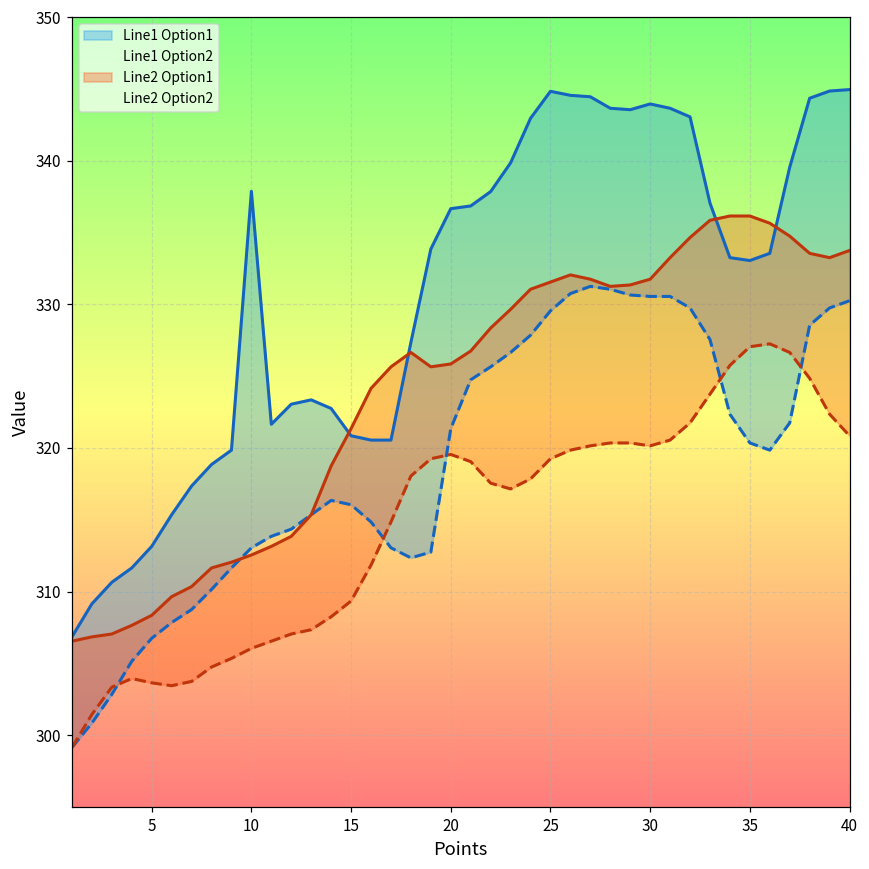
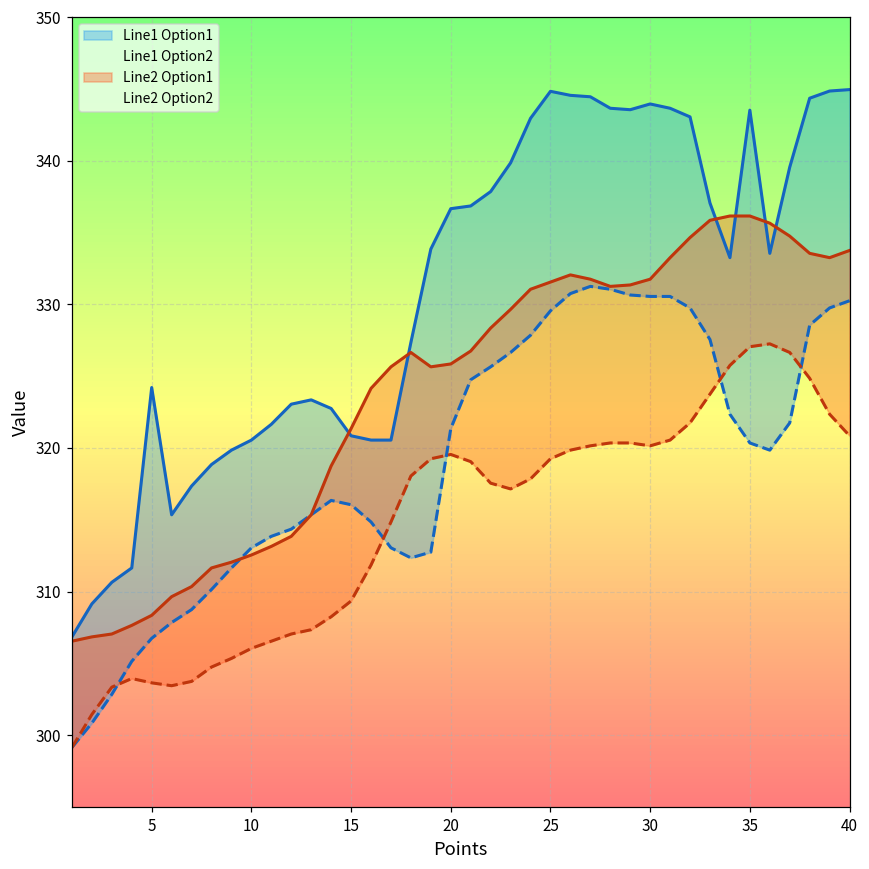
  {
    "Line1 Option1": {
-     "5": 313.2,
-     "10": 337.9,
+     "5": 324.2,
+     "10": 320.6,
      "15": 320.9,
      "20": 336.7,
      "25": 344.8,
      "30": 344.0,
-     "35": 333.1,
+     "35": 343.5,
      "40": 345.0
    }
  }
